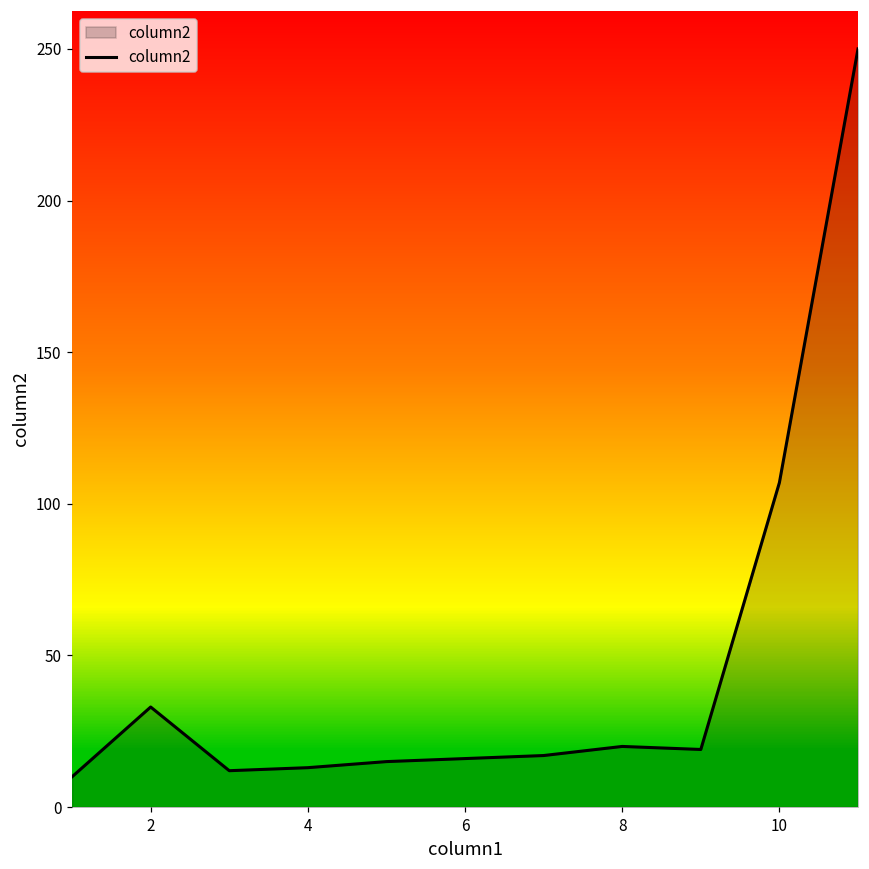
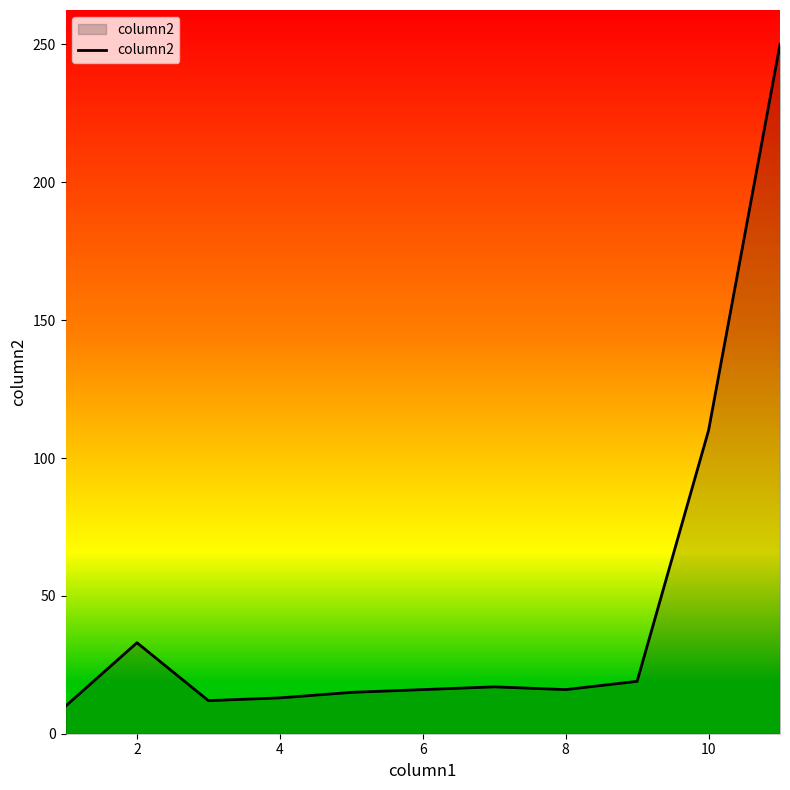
  {
    "2": 33,
    "4": 13,
    "6": 16,
-   "8": 20,
-   "10": 107
+   "8": 16,
+   "10": 110
  }
